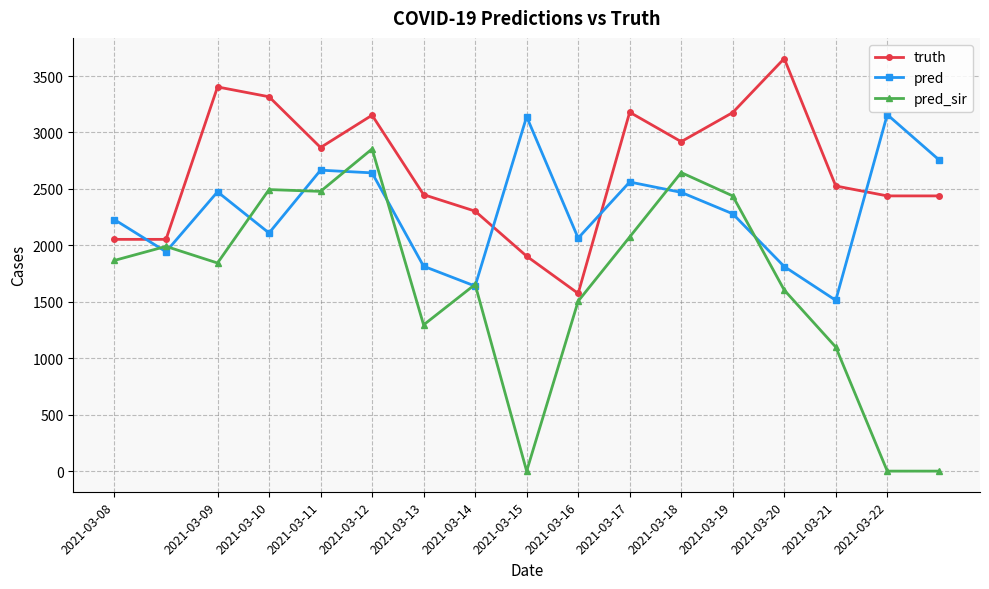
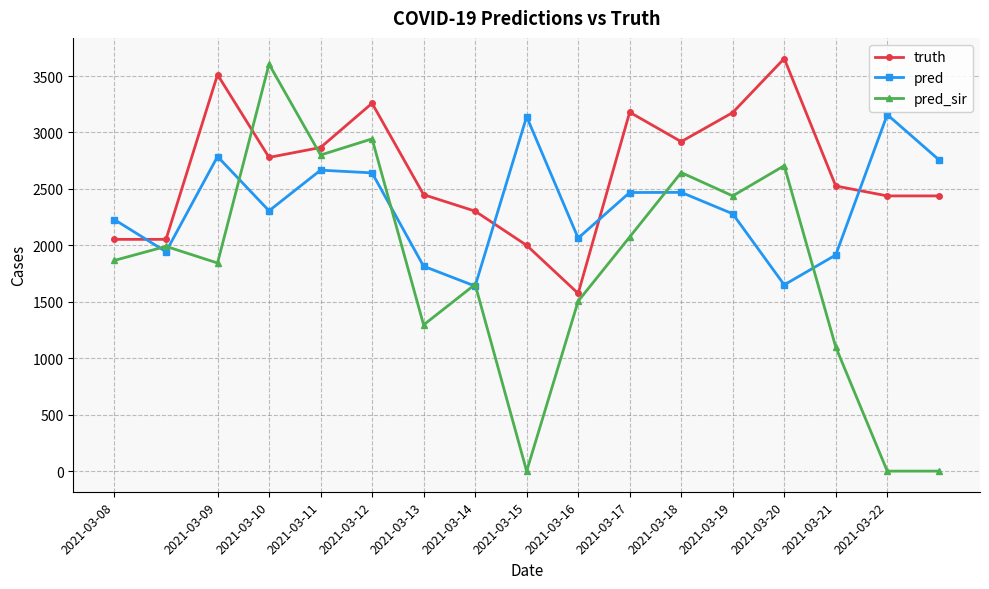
  {
    "truth": {
-     "2021-03-09": 3400,
-     "2021-03-10": 3320,
+     "2021-03-09": 3510,
+     "2021-03-10": 2780,
      "2021-03-11": 2870,
-     "2021-03-12": 3150,
+     "2021-03-12": 3260,
      "2021-03-13": 2450,
      "2021-03-14": 2300,
-     "2021-03-15": 1900,
+     "2021-03-15": 2000,
      "2021-03-16": 1570,
      "2021-03-17": 3180,
      "2021-03-18": 2920,
      "2021-03-19": 3180,
      "2021-03-20": 3660,
      "2021-03-21": 2530
    },
    "pred": {
-     "2021-03-09": 2470,
-     "2021-03-10": 2110,
+     "2021-03-09": 2790,
+     "2021-03-10": 2310,
      "2021-03-11": 2670,
      "2021-03-12": 2640,
      "2021-03-13": 1820,
      "2021-03-15": 3140,
      "2021-03-16": 2060,
-     "2021-03-17": 2560,
+     "2021-03-17": 2470,
      "2021-03-18": 2470,
      "2021-03-19": 2280,
-     "2021-03-20": 1810,
-     "2021-03-21": 1510
+     "2021-03-20": 1650,
+     "2021-03-21": 1910
    },
    "pred_sir": {
      "2021-03-09": 1840,
-     "2021-03-10": 2490,
-     "2021-03-11": 2480,
-     "2021-03-12": 2850,
+     "2021-03-10": 3610,
+     "2021-03-11": 2800,
+     "2021-03-12": 2940,
      "2021-03-13": 1300,
      "2021-03-15": 0,
      "2021-03-16": 1510,
      "2021-03-17": 2070,
      "2021-03-18": 2640,
      "2021-03-19": 2440,
-     "2021-03-20": 1600,
+     "2021-03-20": 2710,
      "2021-03-21": 1100
    }
  }
